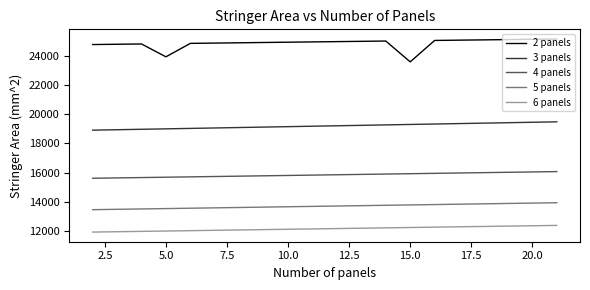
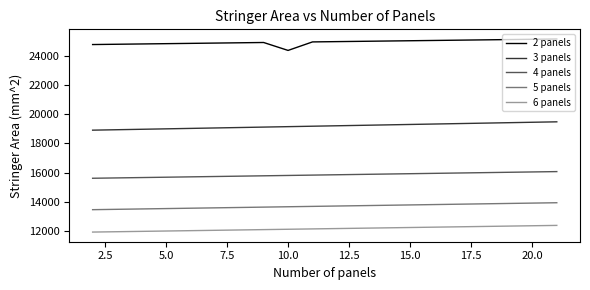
  {
    "2 panels": {
-     "5.0": 23900,
-     "10.0": 24900,
-     "15.0": 23600
+     "5.0": 24800,
+     "10.0": 24400,
+     "15.0": 25000
    }
  }
